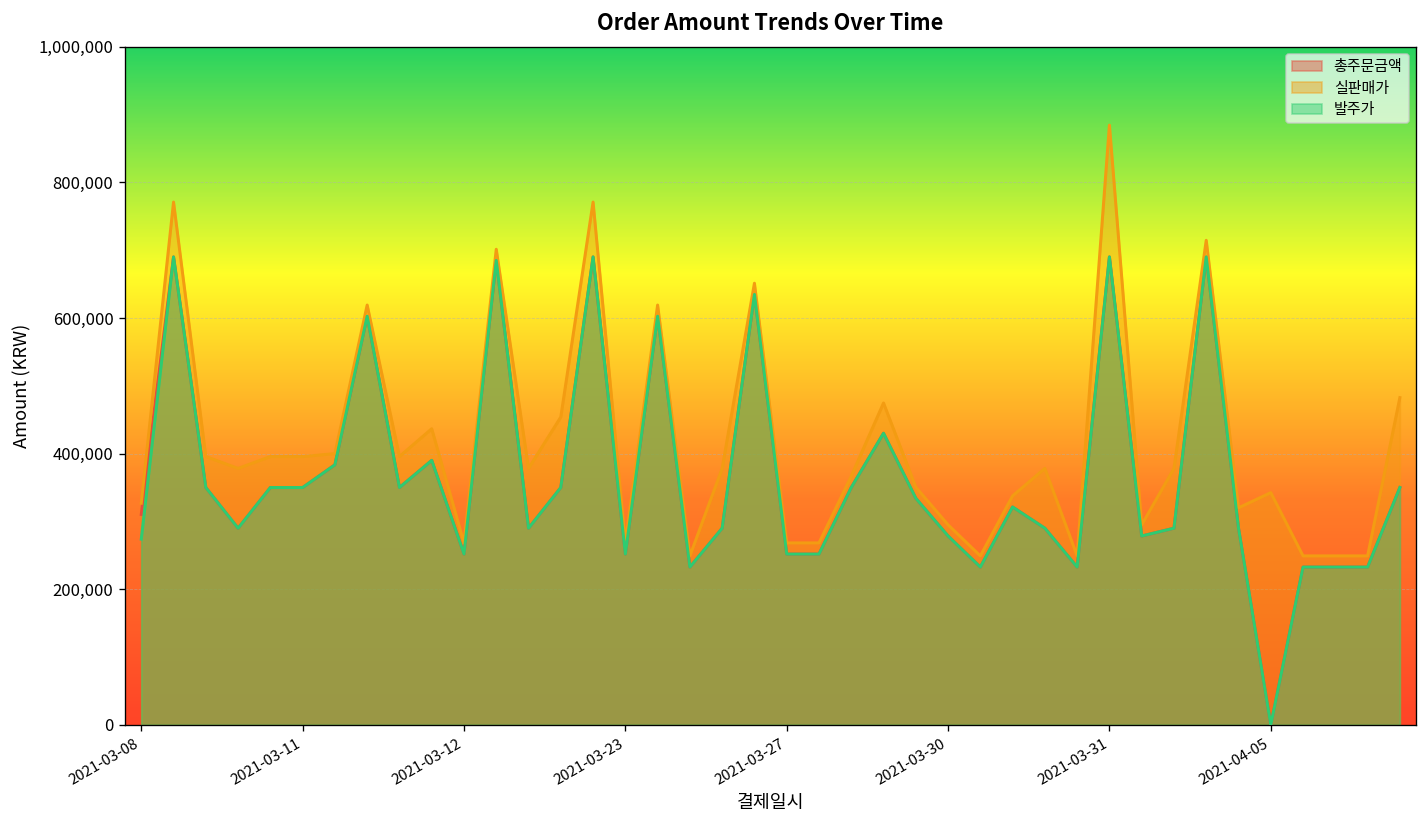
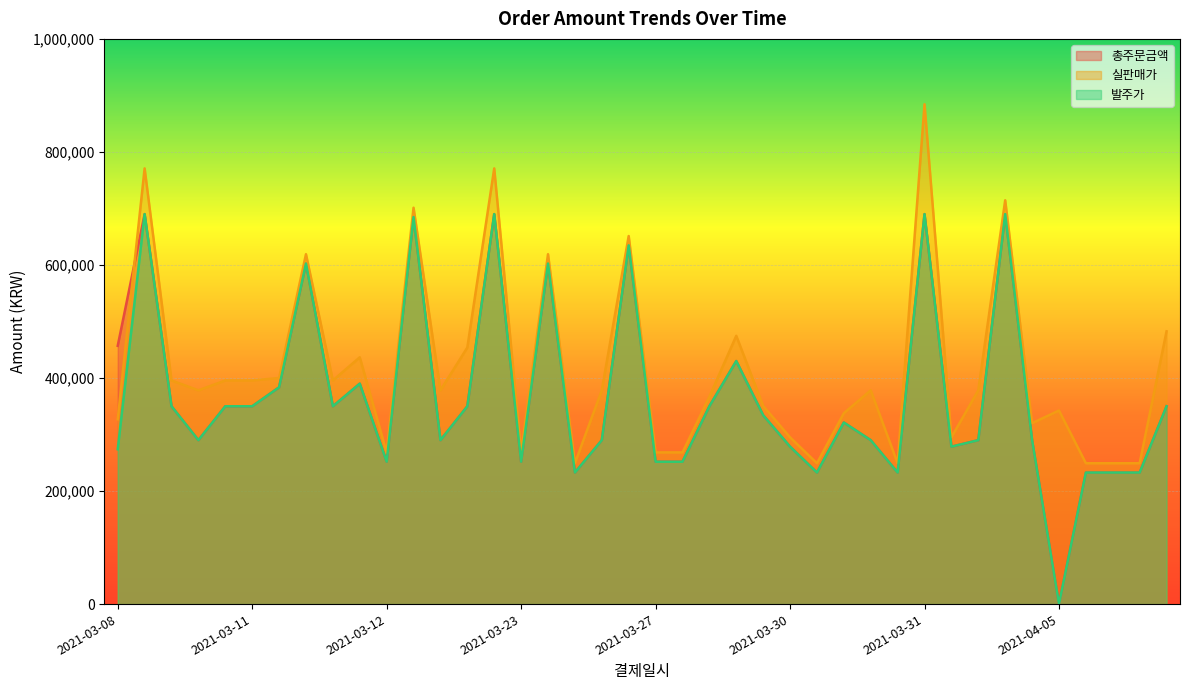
  {
    "총주문금액": {
-     "2021-03-08": "310,000"
+     "2021-03-08": "460,000"
    },
    "실판매가": {
      "2021-03-08": "330,000"
    },
    "발주가": {
      "2021-03-08": "270,000"
    }
  }
